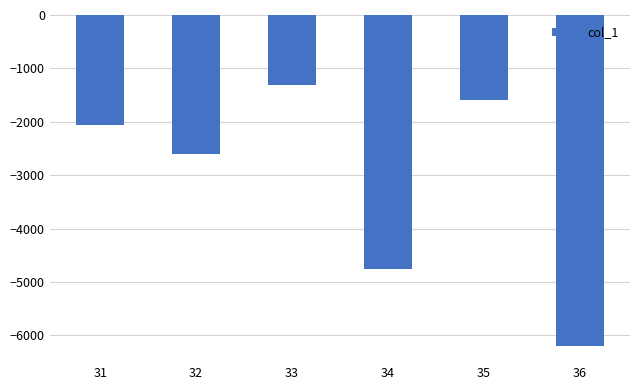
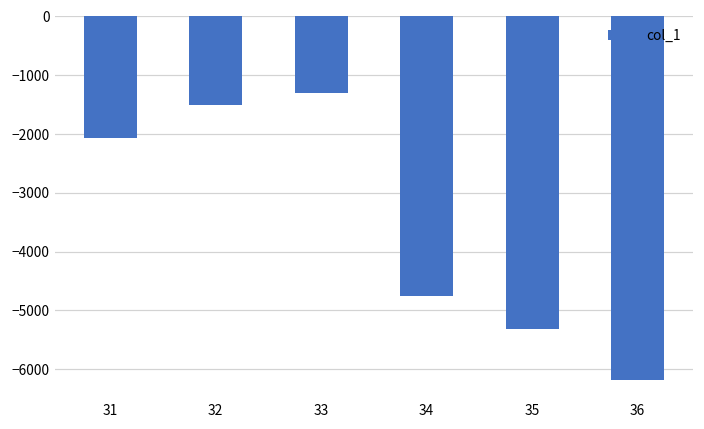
  {
    "31": -2100,
-   "32": -2600,
+   "32": -1500,
    "33": -1300,
    "34": -4800,
-   "35": -1600,
+   "35": -5300,
    "36": -6200
  }
